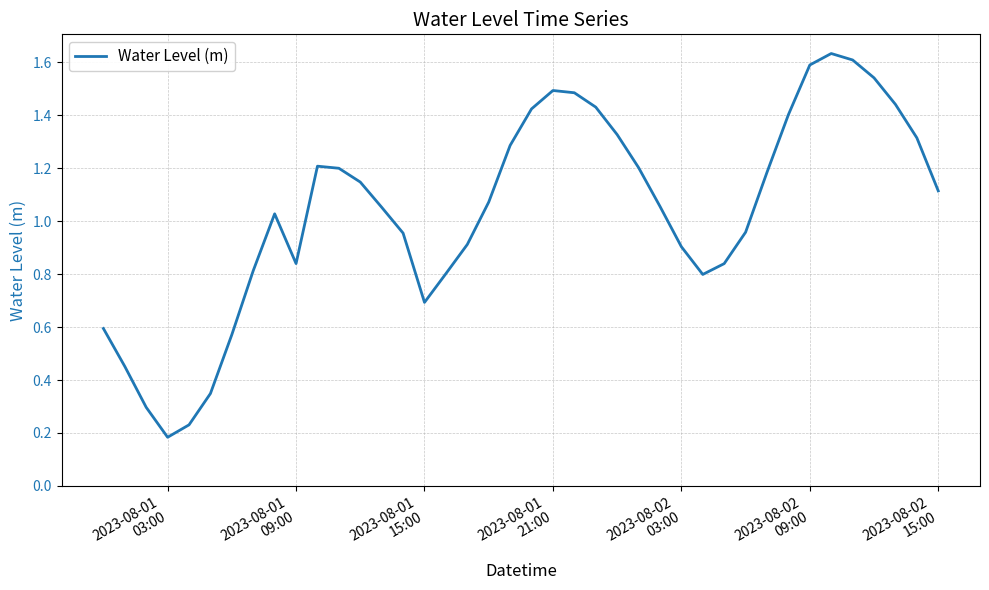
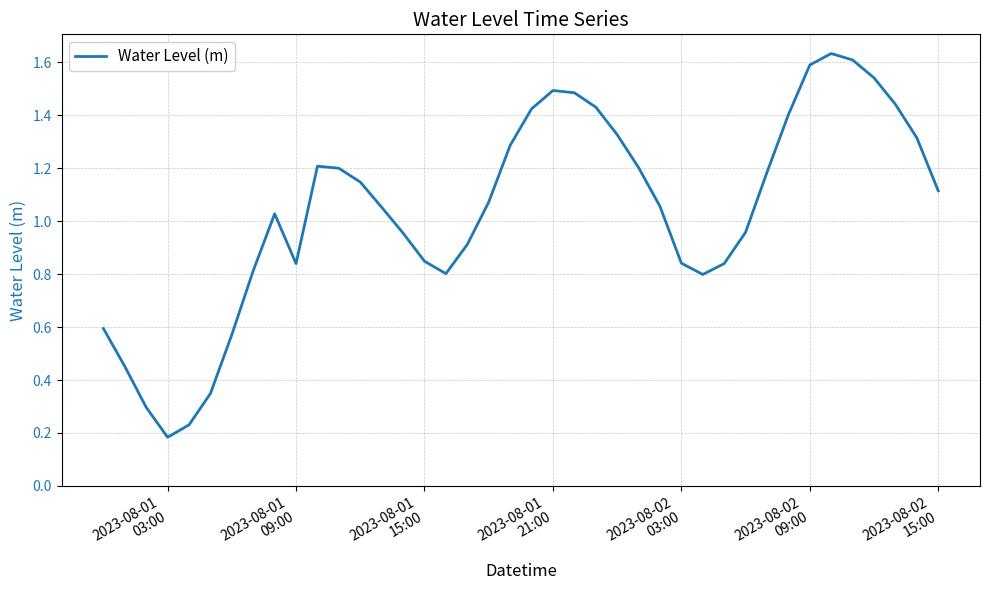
  {
    "2023-08-01 03:00": 0.18,
    "2023-08-01 09:00": 0.84,
-   "2023-08-01 15:00": 0.69,
+   "2023-08-01 15:00": 0.85,
    "2023-08-01 21:00": 1.49,
-   "2023-08-02 03:00": 0.90,
+   "2023-08-02 03:00": 0.84,
    "2023-08-02 09:00": 1.59,
    "2023-08-02 15:00": 1.11
  }
